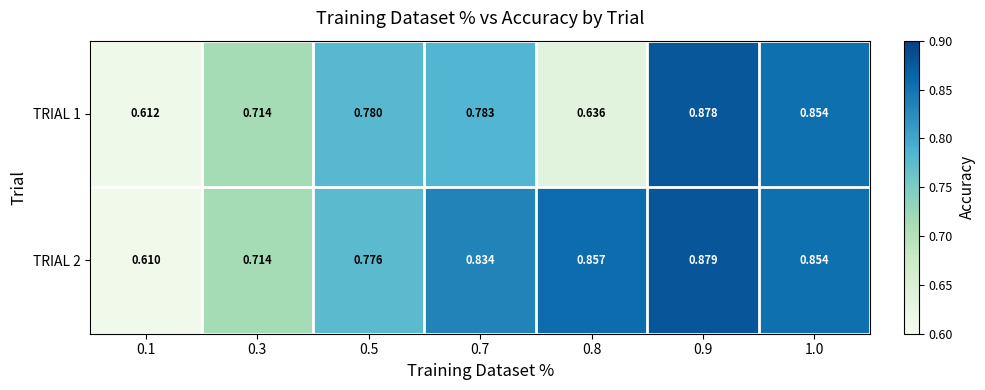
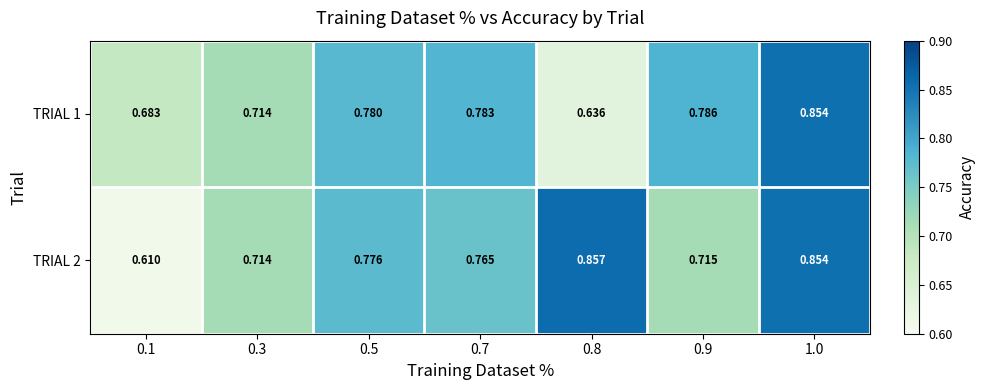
  {
    "TRIAL 1": {
-     "0.1": 0.612,
+     "0.1": 0.683,
      "0.3": 0.714,
      "0.5": 0.780,
      "0.7": 0.783,
      "0.8": 0.636,
-     "0.9": 0.878,
+     "0.9": 0.786,
      "1.0": 0.854
    },
    "TRIAL 2": {
      "0.1": 0.610,
      "0.3": 0.714,
      "0.5": 0.776,
-     "0.7": 0.834,
+     "0.7": 0.765,
      "0.8": 0.857,
-     "0.9": 0.879,
+     "0.9": 0.715,
      "1.0": 0.854
    }
  }
